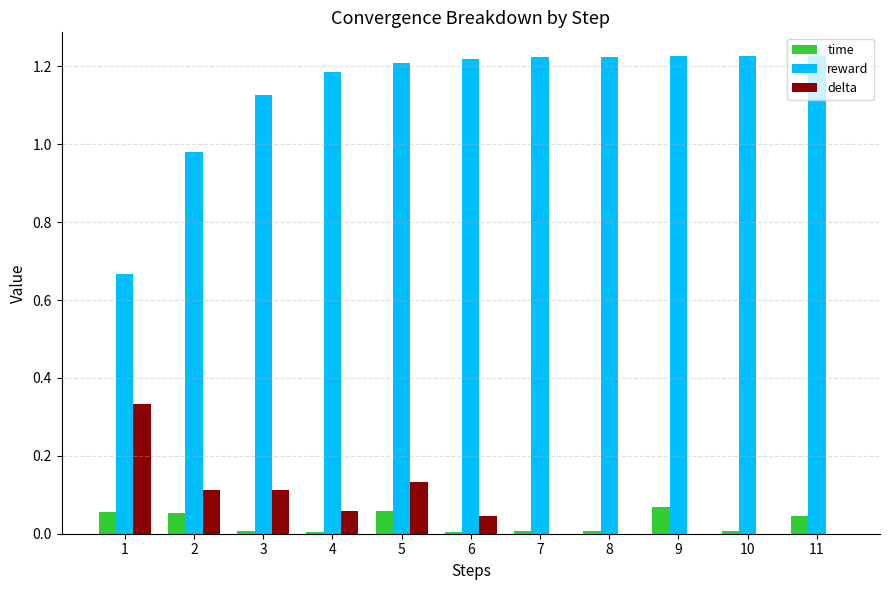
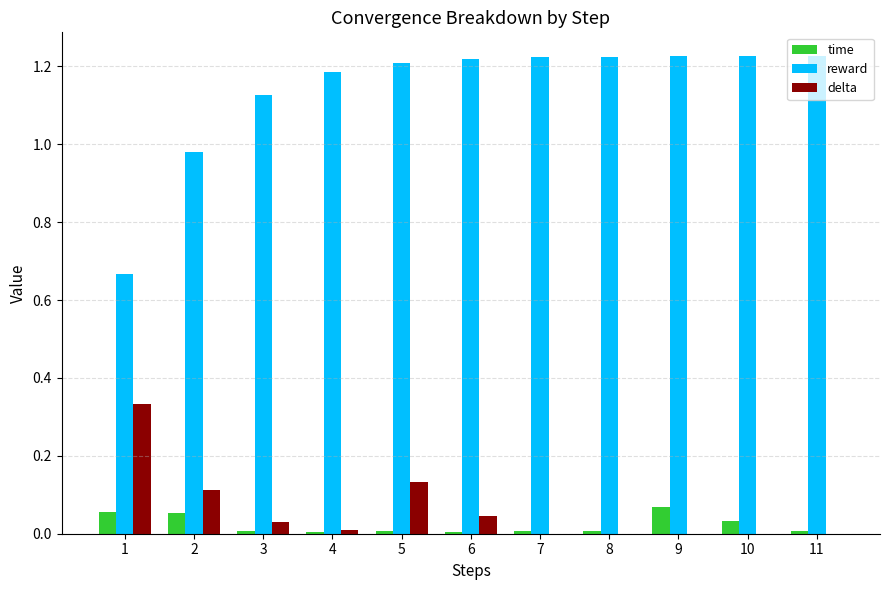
  {
    "time": {
      "1": 0.06,
      "2": 0.05,
      "3": 0.01,
-     "5": 0.06,
+     "5": 0.01,
      "8": 0.01,
      "9": 0.07,
-     "10": 0.01,
-     "11": 0.05
+     "10": 0.03,
+     "11": 0.01
    },
    "reward": {
      "1": 0.67,
      "2": 0.98,
      "3": 1.13,
      "4": 1.19,
      "5": 1.21,
      "6": 1.22,
      "7": 1.22,
      "8": 1.23,
      "9": 1.23,
      "10": 1.23
    },
    "delta": {
      "1": 0.33,
      "2": 0.11,
-     "3": 0.11,
-     "4": 0.06,
+     "3": 0.03,
+     "4": 0.01,
      "5": 0.13,
      "6": 0.05
    }
  }
